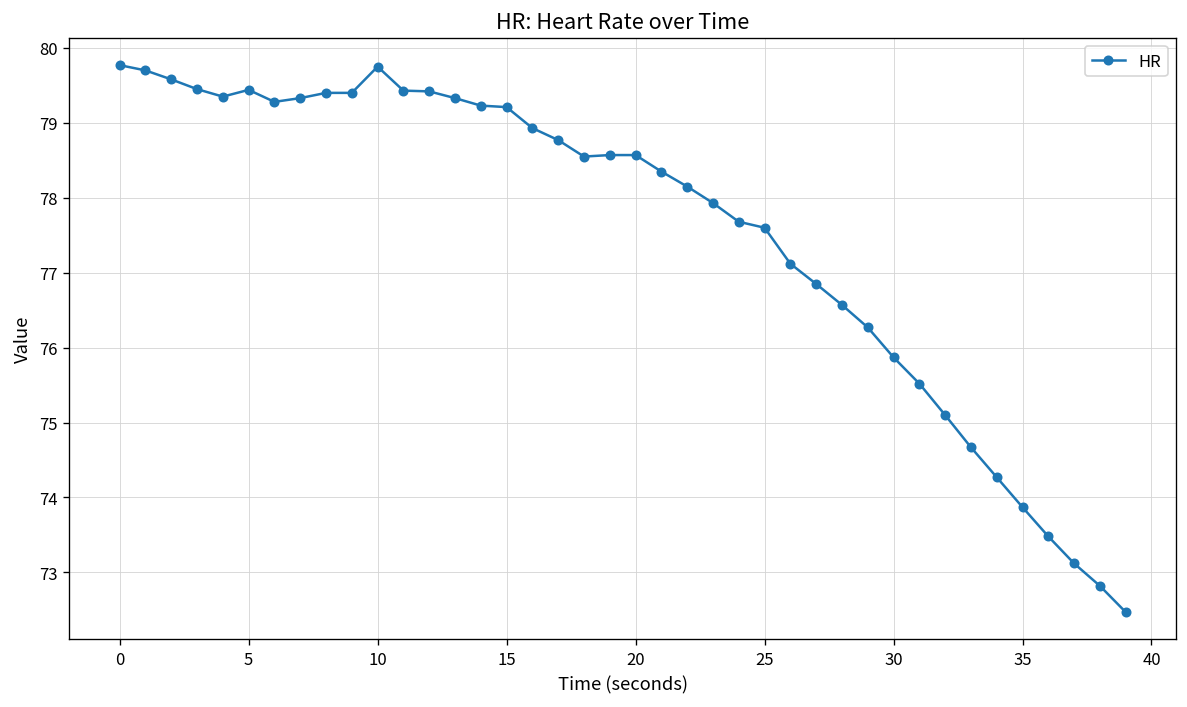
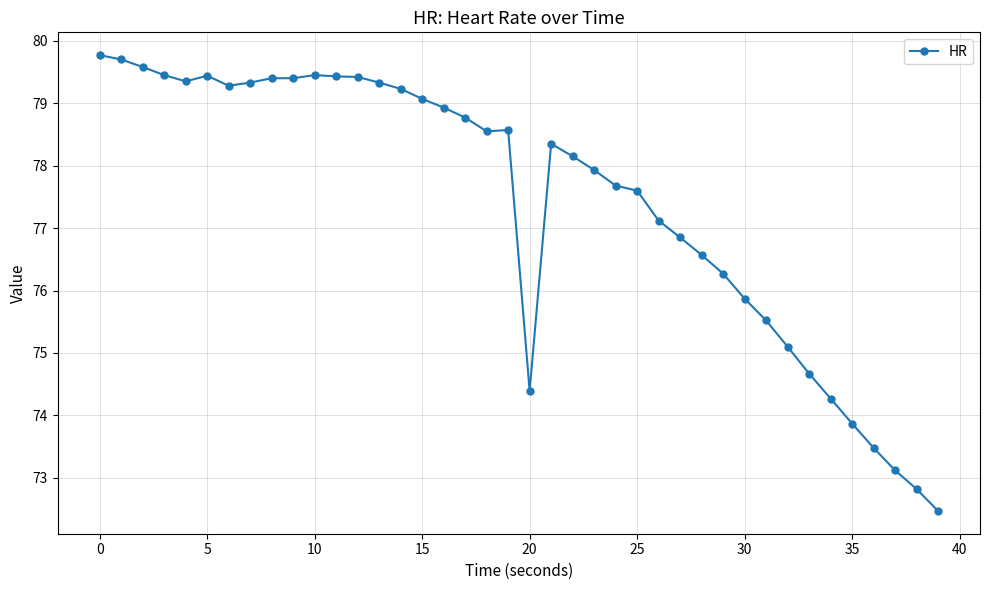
  {
    "0": 79.8,
    "5": 79.4,
-   "10": 79.8,
-   "15": 79.2,
-   "20": 78.6,
+   "10": 79.5,
+   "15": 79.1,
+   "20": 74.4,
    "25": 77.6,
    "30": 75.9,
    "35": 73.9
  }
